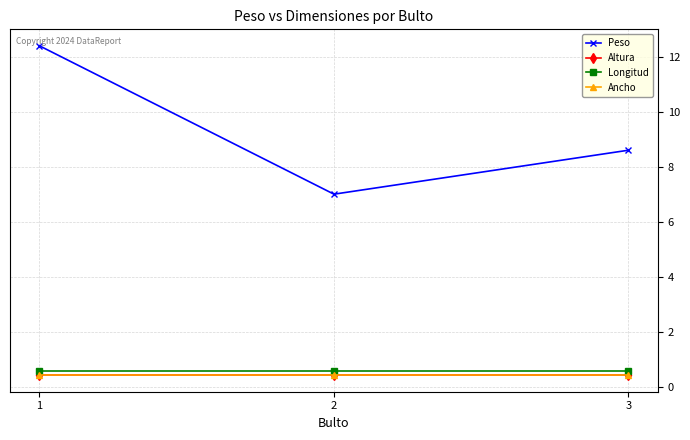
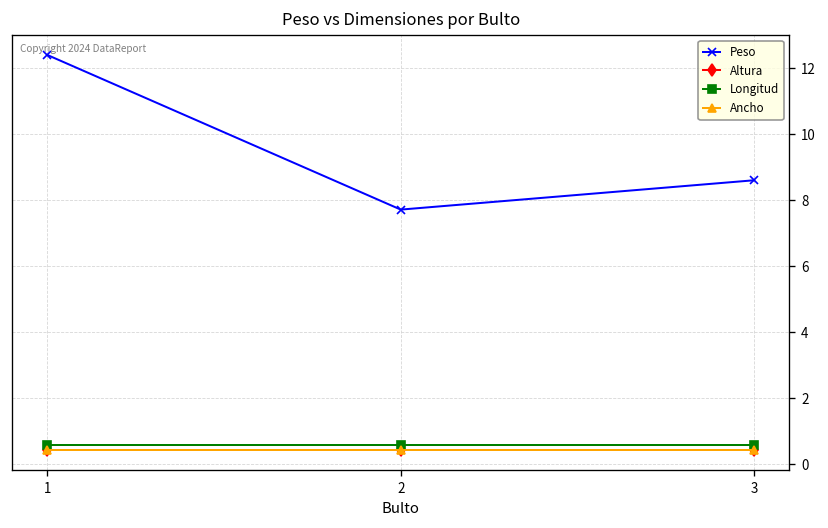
  {
    "Peso": {
-     "2": 7.0,
+     "2": 7.7,
      "3": 8.6
    },
    "Ancho": {
      "1": 0.4,
      "2": 0.4,
      "3": 0.4
    },
    "Longitud": {
      "1": 0.6,
      "2": 0.6,
      "3": 0.6
    }
  }
